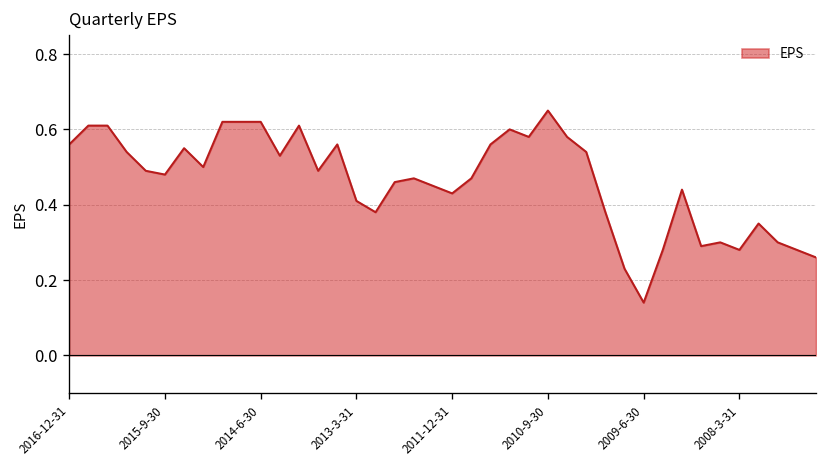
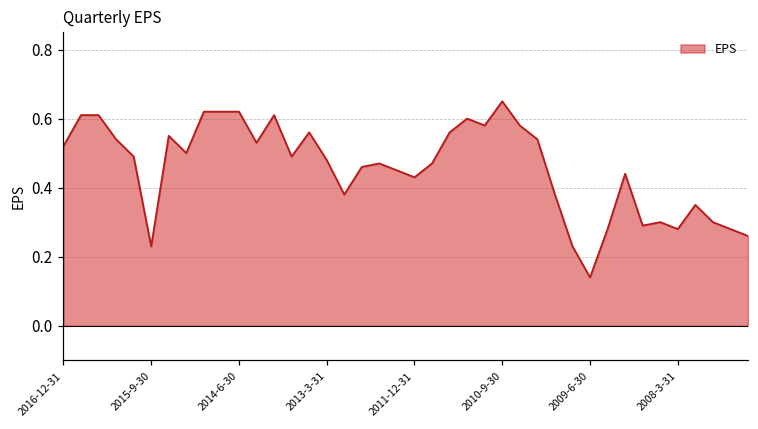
  {
-   "2016-12-31": 0.56,
-   "2015-9-30": 0.48,
+   "2016-12-31": 0.52,
+   "2015-9-30": 0.23,
    "2014-6-30": 0.62,
-   "2013-3-31": 0.41,
+   "2013-3-31": 0.48,
    "2011-12-31": 0.43,
    "2010-9-30": 0.65,
    "2009-6-30": 0.14,
    "2008-3-31": 0.28
  }
